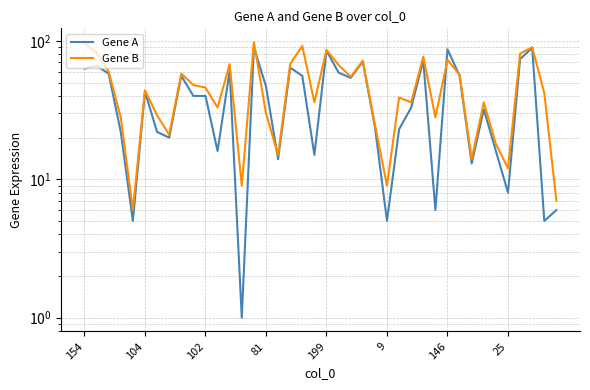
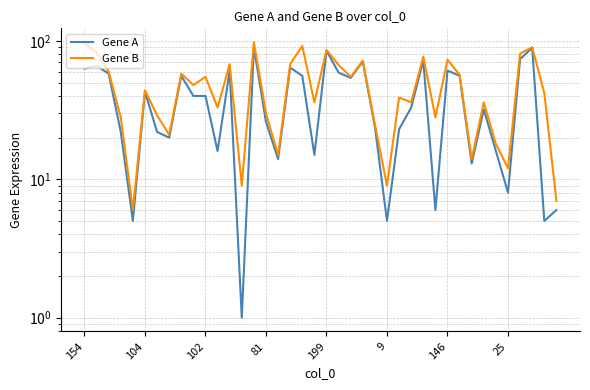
  {
    "Gene A": {
      "154": 60,
      "102": 40,
-     "81": 47,
-     "146": 90,
+     "81": 26,
+     "146": 60,
      "25": 8
    },
    "Gene B": {
-     "102": 46,
+     "102": 55,
      "81": 30,
      "146": 70,
      "25": 12
    }
  }
